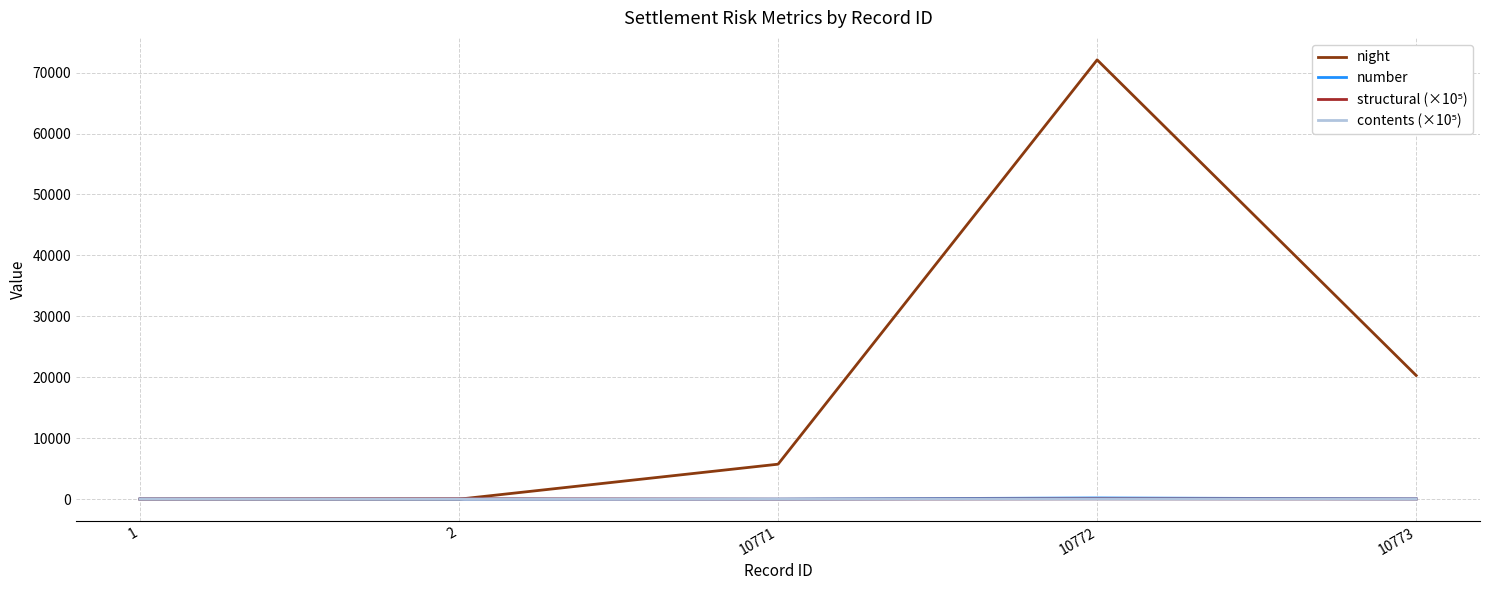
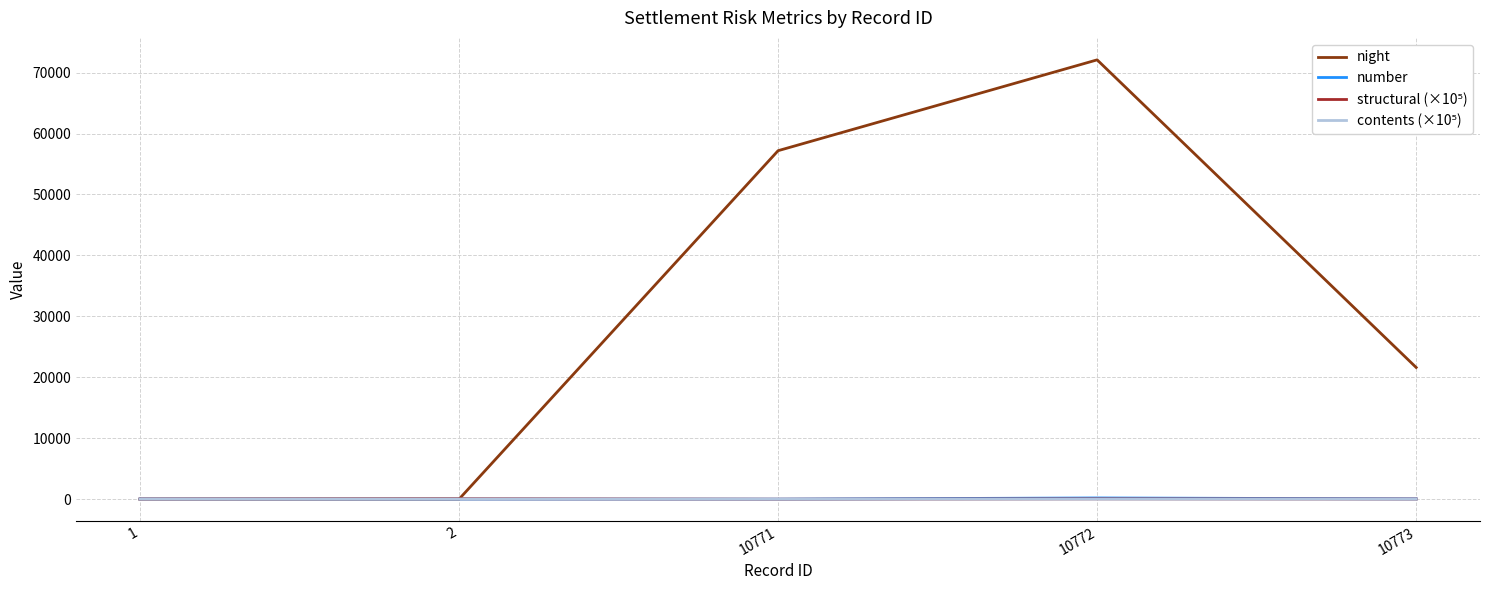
  {
    "night": {
-     "10771": 6000,
+     "10771": 57000,
      "10772": 72000,
-     "10773": 20000
+     "10773": 22000
    }
  }
